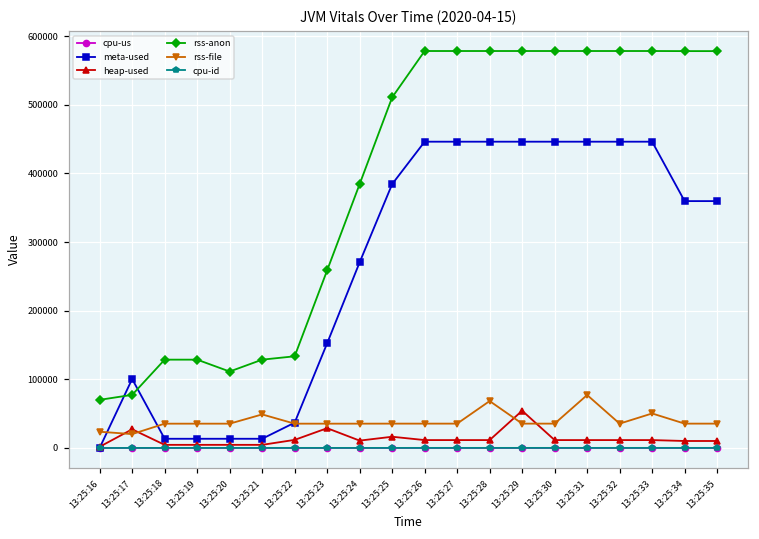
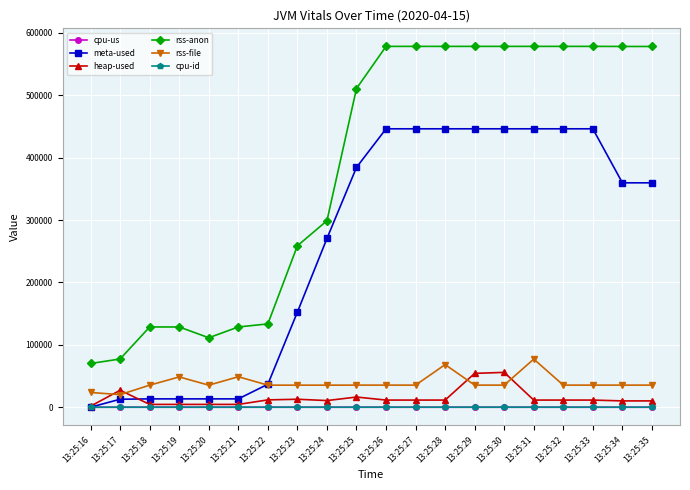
  {
    "cpu-id": {
      "13:25:17": 0,
      "13:25:18": 0,
      "13:25:19": 0,
      "13:25:20": 0,
      "13:25:21": 0,
      "13:25:22": 0,
      "13:25:23": 0,
      "13:25:24": 0,
      "13:25:25": 0,
      "13:25:26": 0,
      "13:25:27": 0,
      "13:25:28": 0,
      "13:25:29": 0,
      "13:25:30": 0,
      "13:25:31": 0,
      "13:25:32": 0,
      "13:25:33": 0,
      "13:25:34": 0,
      "13:25:35": 0
    },
    "meta-used": {
-     "13:25:17": 100000,
+     "13:25:17": 10000,
      "13:25:18": 10000,
      "13:25:19": 10000,
      "13:25:20": 10000,
      "13:25:21": 10000,
      "13:25:23": 150000,
      "13:25:24": 270000,
      "13:25:25": 380000,
      "13:25:26": 450000,
      "13:25:27": 450000,
      "13:25:28": 450000,
      "13:25:29": 450000,
      "13:25:30": 450000,
      "13:25:31": 450000,
      "13:25:32": 450000,
      "13:25:33": 450000,
      "13:25:34": 360000,
      "13:25:35": 360000
    },
    "heap-used": {
      "13:25:17": 30000,
      "13:25:18": 0,
      "13:25:19": 0,
      "13:25:20": 0,
      "13:25:21": 0,
      "13:25:22": 10000,
-     "13:25:23": 30000,
+     "13:25:23": 10000,
      "13:25:24": 10000,
      "13:25:25": 20000,
      "13:25:26": 10000,
      "13:25:27": 10000,
      "13:25:28": 10000,
      "13:25:29": 50000,
-     "13:25:30": 10000,
+     "13:25:30": 60000,
      "13:25:31": 10000,
      "13:25:32": 10000,
      "13:25:33": 10000,
      "13:25:34": 10000,
      "13:25:35": 10000
    },
    "rss-anon": {
      "13:25:16": 70000,
      "13:25:17": 80000,
      "13:25:18": 130000,
      "13:25:19": 130000,
      "13:25:20": 110000,
      "13:25:21": 130000,
      "13:25:22": 130000,
      "13:25:23": 260000,
-     "13:25:24": 380000,
+     "13:25:24": 300000,
      "13:25:25": 510000,
      "13:25:26": 580000,
      "13:25:27": 580000,
      "13:25:28": 580000,
      "13:25:29": 580000,
      "13:25:30": 580000,
      "13:25:31": 580000,
      "13:25:32": 580000,
      "13:25:33": 580000,
      "13:25:34": 580000,
      "13:25:35": 580000
    },
    "rss-file": {
      "13:25:16": 20000,
      "13:25:17": 20000,
      "13:25:18": 40000,
-     "13:25:19": 40000,
+     "13:25:19": 50000,
      "13:25:20": 40000,
      "13:25:21": 50000,
      "13:25:23": 40000,
      "13:25:24": 40000,
      "13:25:25": 40000,
      "13:25:26": 40000,
      "13:25:27": 40000,
      "13:25:28": 70000,
      "13:25:29": 40000,
      "13:25:30": 40000,
      "13:25:31": 80000,
      "13:25:32": 40000,
-     "13:25:33": 50000,
+     "13:25:33": 40000,
      "13:25:34": 40000,
      "13:25:35": 40000
    }
  }
